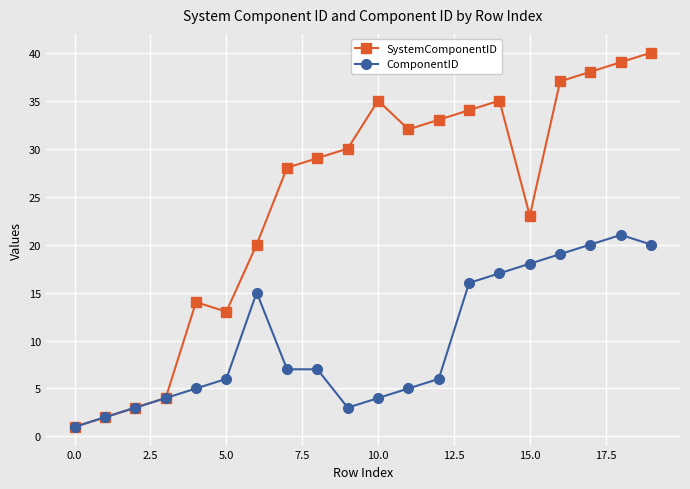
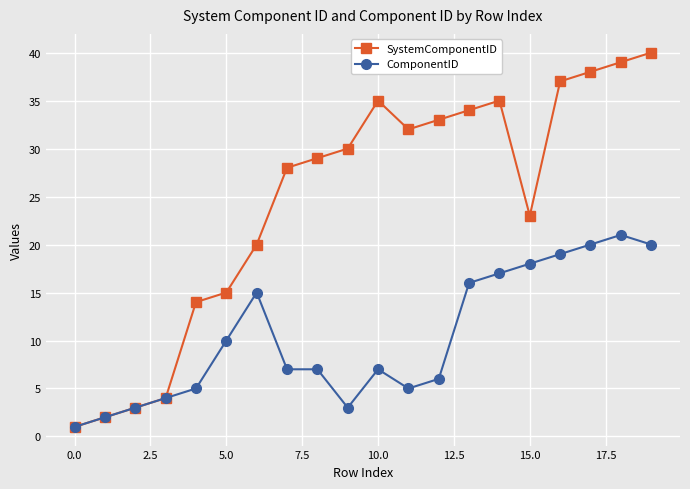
  {
    "SystemComponentID": {
-     "5.0": 13,
+     "5.0": 15,
      "10.0": 35,
      "15.0": 23
    },
    "ComponentID": {
-     "5.0": 6,
-     "10.0": 4,
+     "5.0": 10,
+     "10.0": 7,
      "15.0": 18
    }
  }
